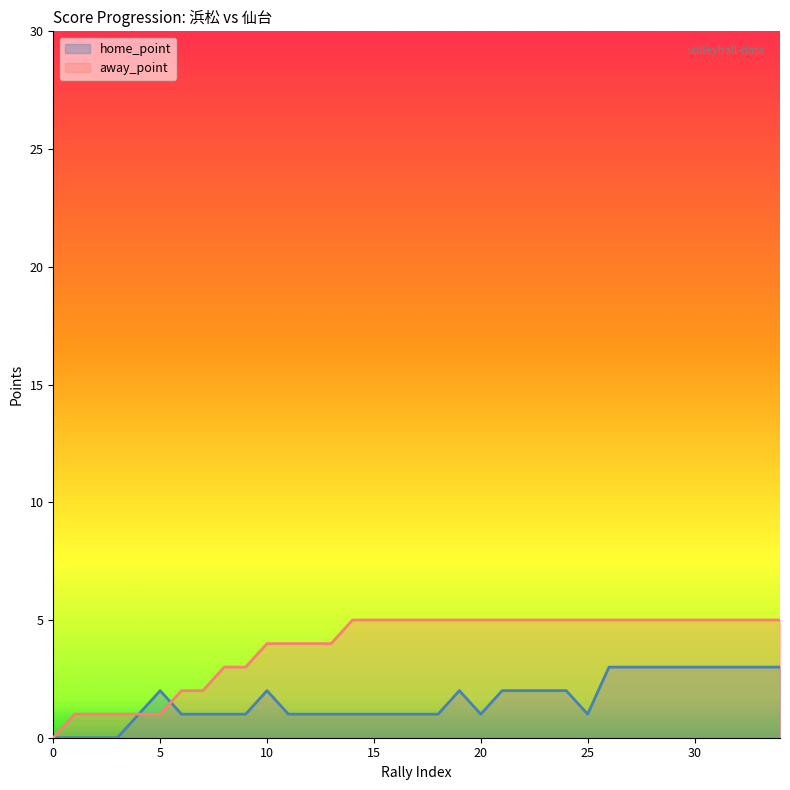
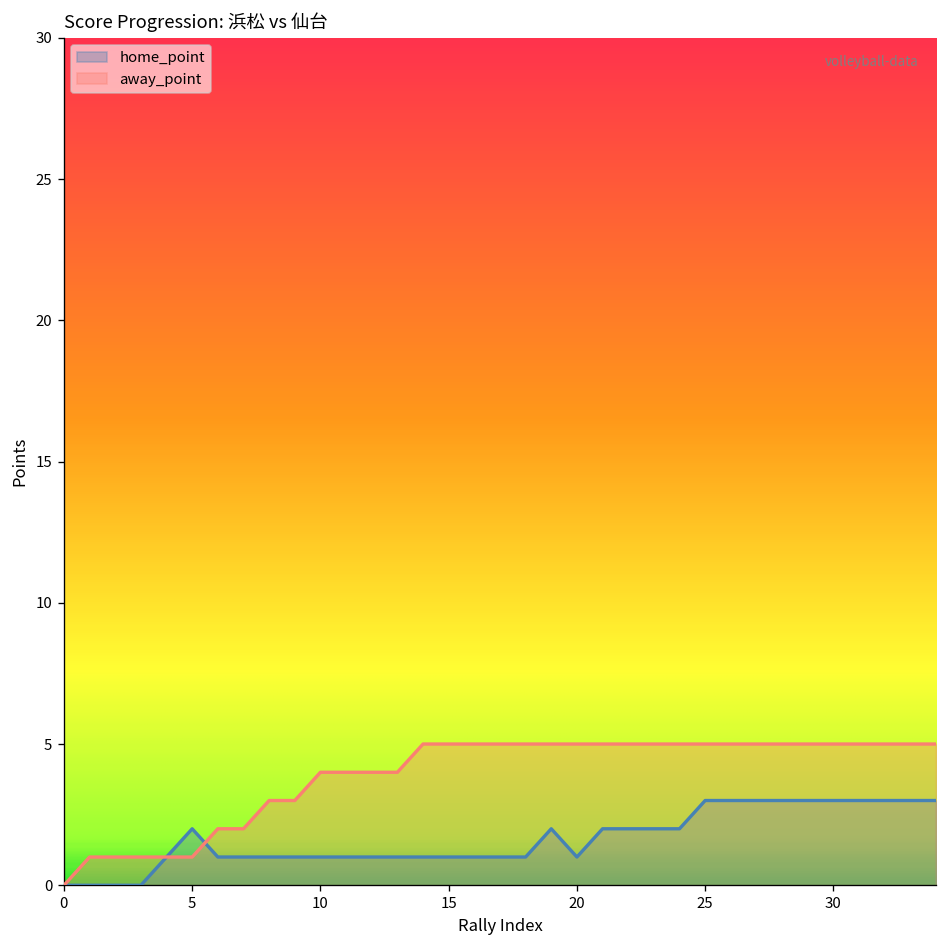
  {
    "home_point": {
      "5": 2,
-     "10": 2,
+     "10": 1,
      "15": 1,
      "20": 1,
-     "25": 1,
+     "25": 3,
      "30": 3
    },
    "away_point": {
      "5": 1,
      "10": 4,
      "15": 5,
      "20": 5,
      "25": 5,
      "30": 5
    }
  }
